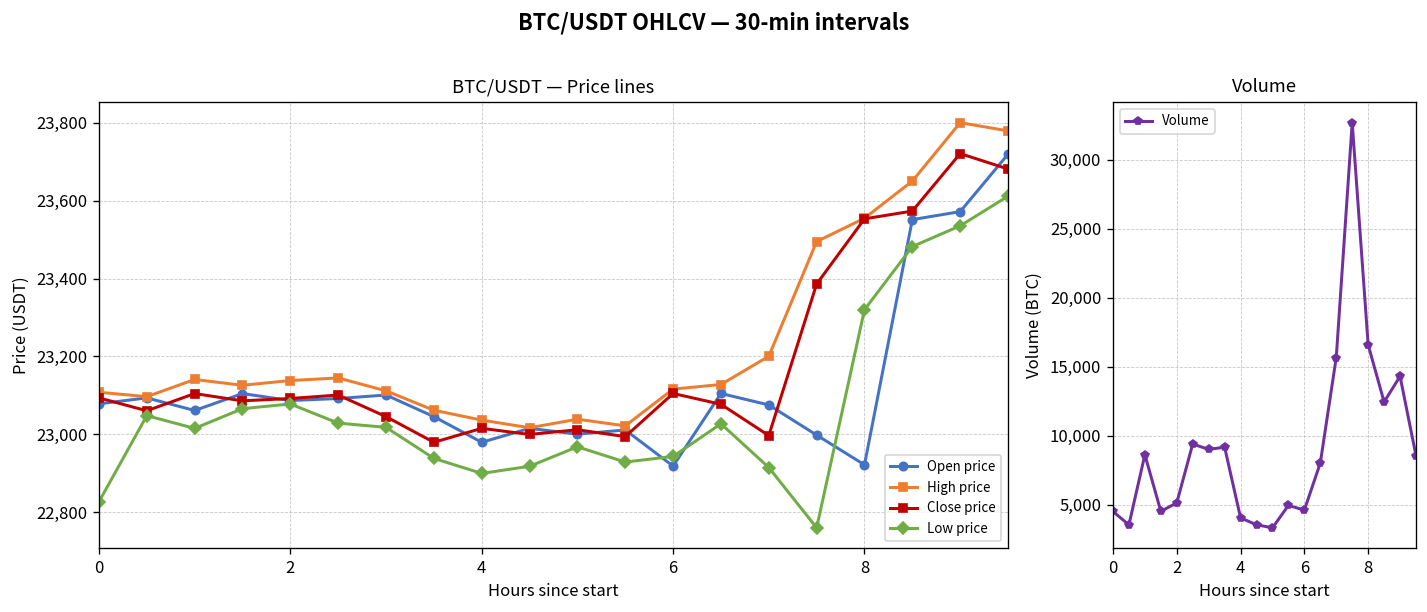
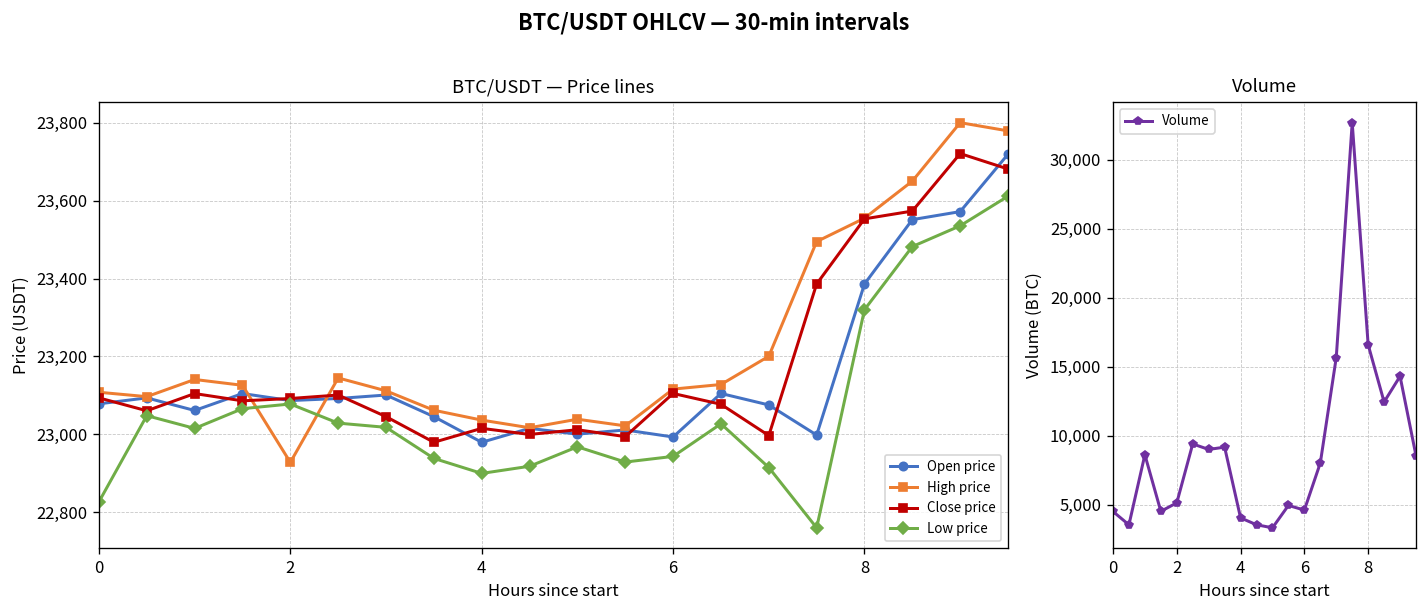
  {
    "BTC/USDT — Price lines": {
      "Open price": {
        "0": "23,080",
        "4": "22,980",
-       "6": "22,920",
-       "8": "22,920"
+       "6": "22,990",
+       "8": "23,390"
      },
      "High price": {
        "0": "23,110",
-       "2": "23,140",
+       "2": "22,930",
        "4": "23,040",
        "6": "23,120"
      },
      "Close price": {
        "0": "23,090",
        "4": "23,020",
        "6": "23,110"
      },
      "Low price": {
        "0": "22,830",
        "2": "23,080",
        "4": "22,900",
        "6": "22,940",
        "8": "23,320"
      }
    },
    "Volume": {
      "0": "4,500",
      "2": "5,100",
      "4": "4,000",
      "6": "4,600",
      "8": "16,600"
    }
  }
